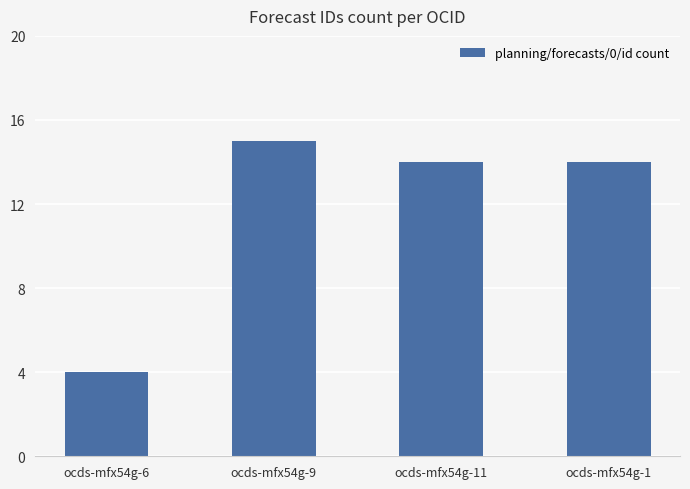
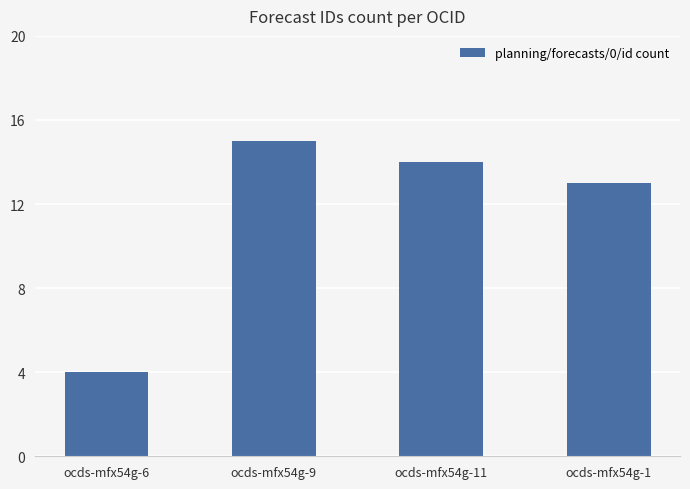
  {
    "ocds-mfx54g-6": 4,
    "ocds-mfx54g-9": 15,
    "ocds-mfx54g-11": 14,
-   "ocds-mfx54g-1": 14
+   "ocds-mfx54g-1": 13
  }
